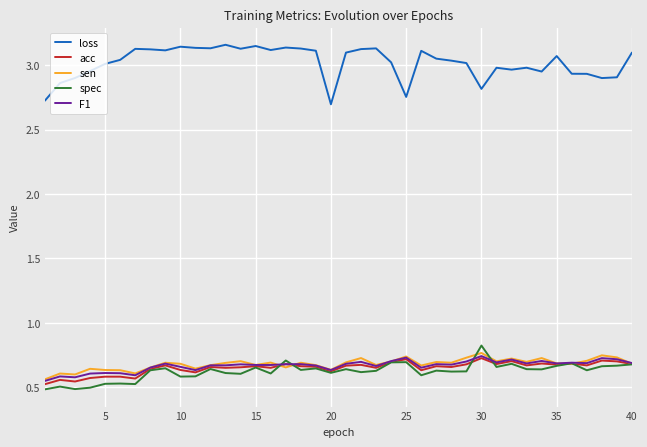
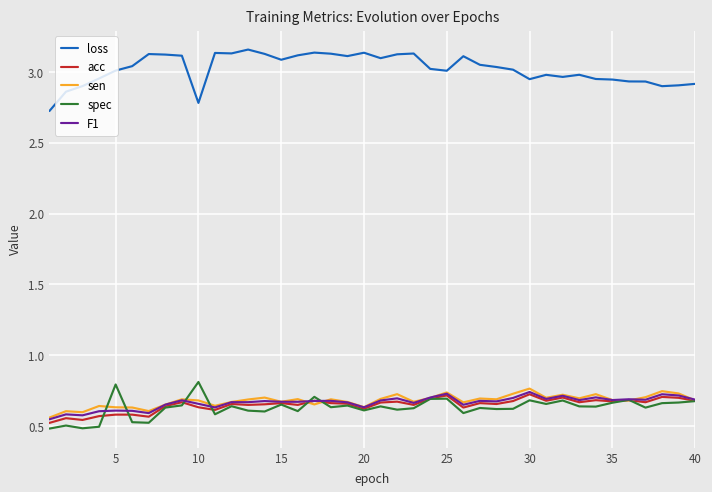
  {
    "loss": {
-     "10": 3.14,
-     "15": 3.15,
-     "20": 2.70,
-     "25": 2.75,
-     "30": 2.82,
-     "35": 3.07,
-     "40": 3.10
+     "10": 2.78,
+     "15": 3.09,
+     "20": 3.14,
+     "25": 3.01,
+     "30": 2.95,
+     "35": 2.95,
+     "40": 2.92
    },
    "acc": {
      "5": 0.58,
      "10": 0.63
    },
    "sen": {
      "5": 0.63,
      "10": 0.68,
      "30": 0.77
    },
    "spec": {
-     "5": 0.53,
-     "10": 0.58,
+     "5": 0.79,
+     "10": 0.81,
      "25": 0.69,
-     "30": 0.82
+     "30": 0.68
    },
    "F1": {
      "5": 0.61,
      "10": 0.66
    }
  }
